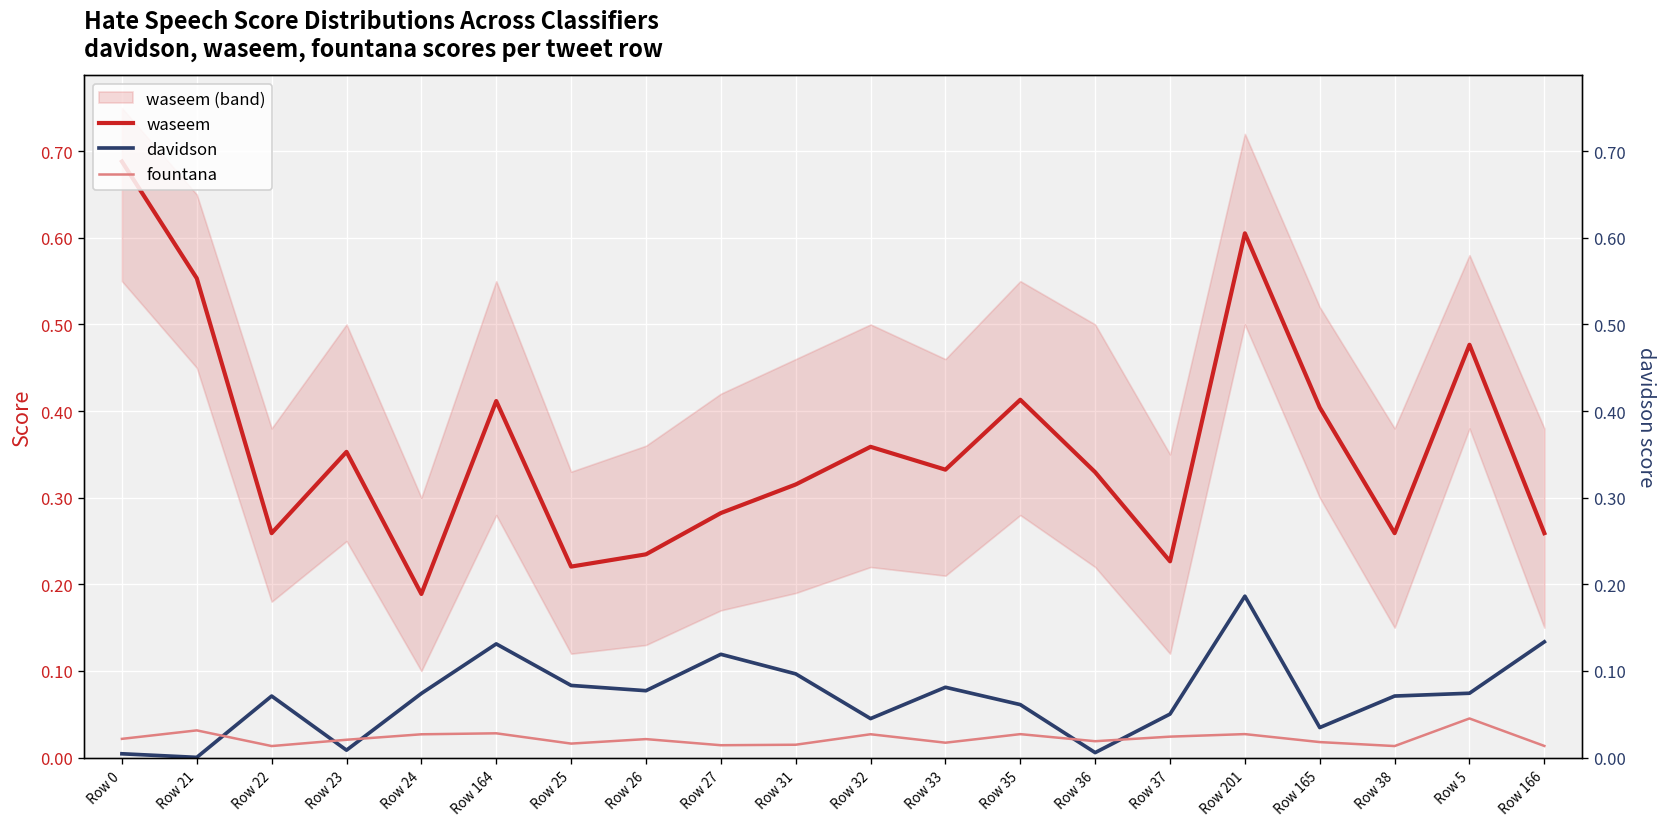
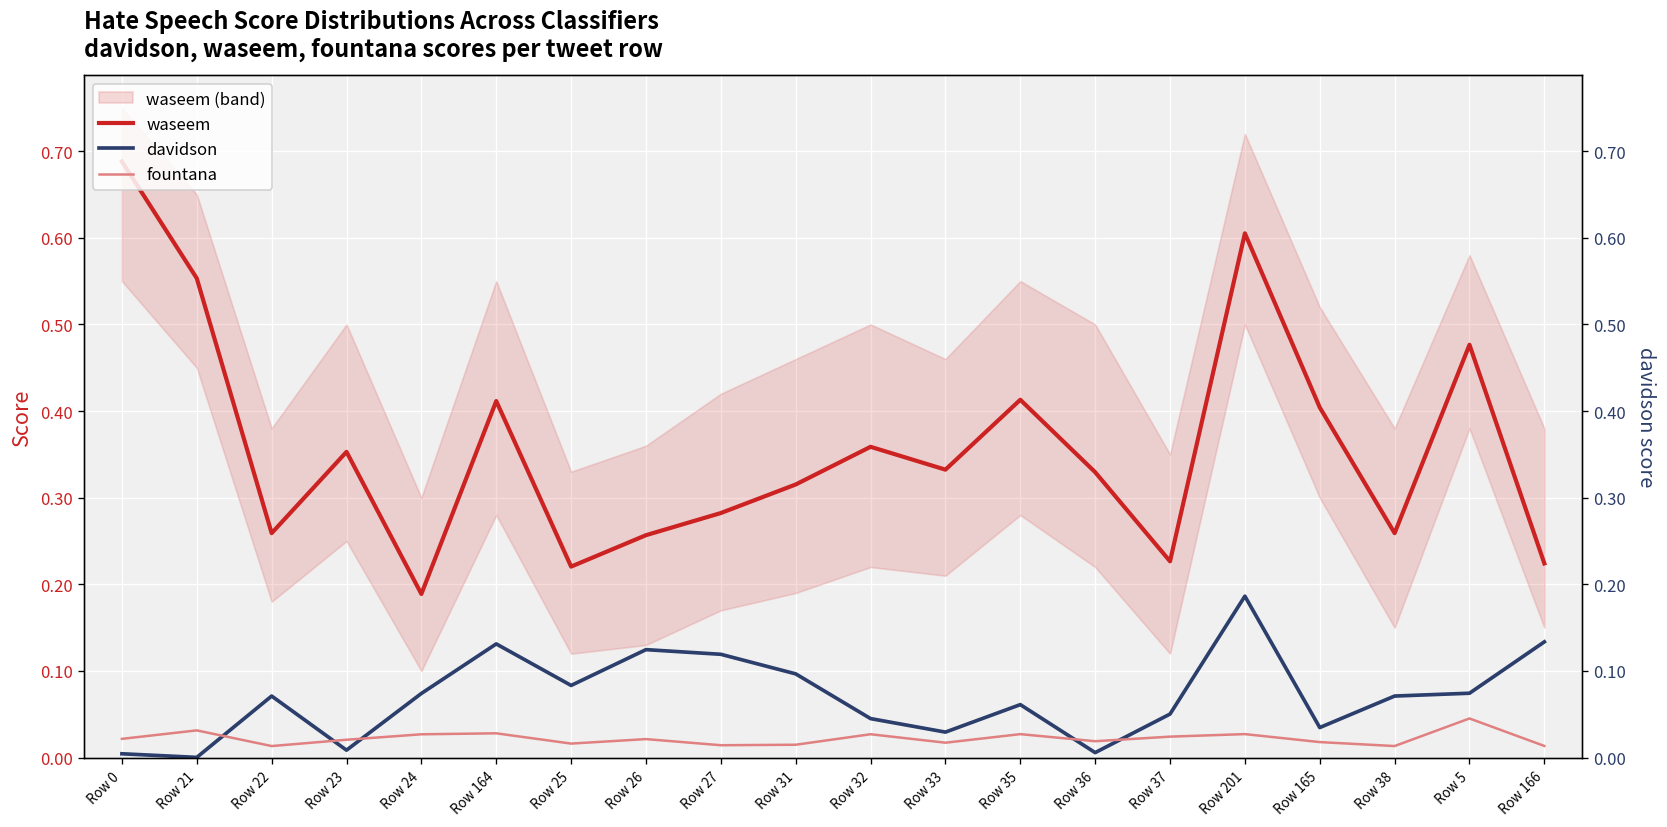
  {
    "waseem": {
      "Row 21": 0.55,
      "Row 22": 0.26,
      "Row 23": 0.35,
      "Row 24": 0.19,
      "Row 164": 0.41,
      "Row 25": 0.22,
-     "Row 26": 0.23,
+     "Row 26": 0.26,
      "Row 27": 0.28,
      "Row 31": 0.32,
      "Row 32": 0.36,
      "Row 33": 0.33,
      "Row 35": 0.41,
      "Row 36": 0.33,
      "Row 37": 0.23,
      "Row 201": 0.61,
      "Row 165": 0.40,
      "Row 38": 0.26,
      "Row 5": 0.48,
-     "Row 166": 0.26
+     "Row 166": 0.22
    },
    "davidson": {
      "Row 0": 0.00,
      "Row 21": 0.00,
      "Row 22": 0.07,
      "Row 23": 0.01,
      "Row 24": 0.07,
      "Row 164": 0.13,
      "Row 25": 0.08,
-     "Row 26": 0.08,
+     "Row 26": 0.12,
      "Row 27": 0.12,
      "Row 31": 0.10,
      "Row 32": 0.05,
-     "Row 33": 0.08,
+     "Row 33": 0.03,
      "Row 35": 0.06,
      "Row 36": 0.01,
      "Row 37": 0.05,
      "Row 201": 0.19,
      "Row 165": 0.03,
      "Row 38": 0.07,
      "Row 5": 0.07,
      "Row 166": 0.13
    }
  }
